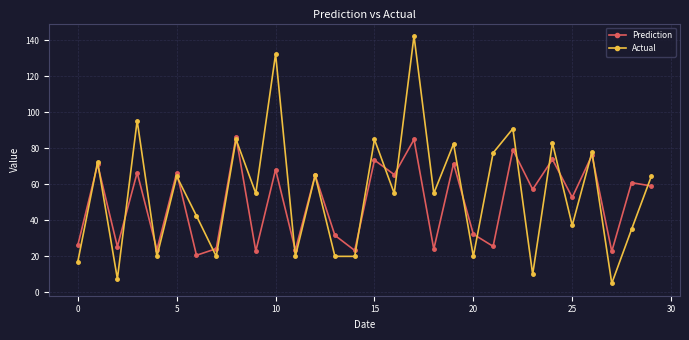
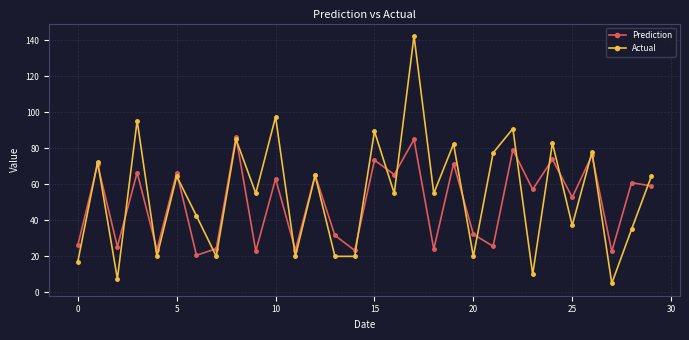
  {
    "Prediction": {
      "0": 26,
      "5": 67,
-     "10": 68,
+     "10": 63,
      "15": 73,
      "20": 32,
      "25": 53
    },
    "Actual": {
      "0": 17,
      "5": 64,
-     "10": 133,
-     "15": 85,
+     "10": 98,
+     "15": 90,
      "20": 20,
      "25": 37
    }
  }
